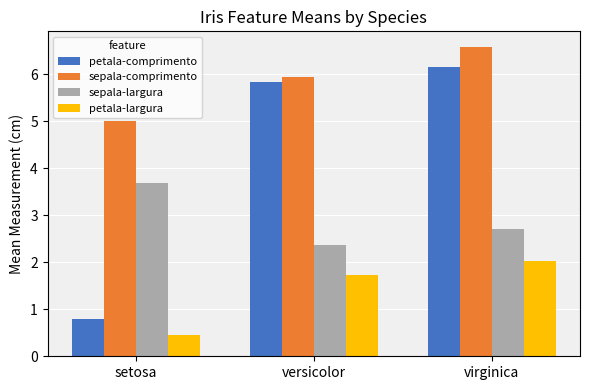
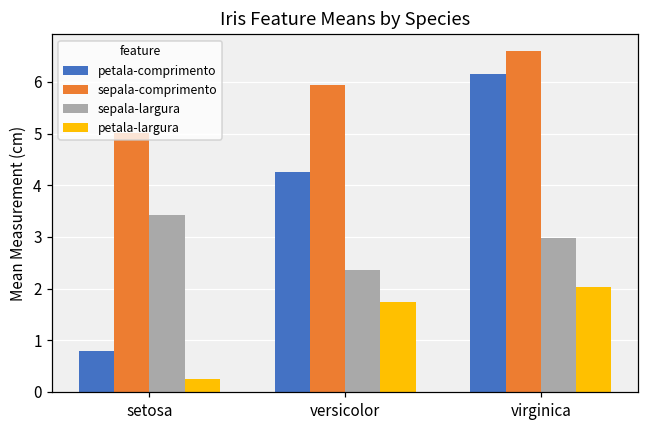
  {
    "petala-comprimento": {
      "setosa": 0.8,
-     "versicolor": 5.8,
+     "versicolor": 4.3,
      "virginica": 6.2
    },
    "sepala-comprimento": {
      "setosa": 5.0,
      "versicolor": 5.9,
      "virginica": 6.6
    },
    "sepala-largura": {
-     "setosa": 3.7,
+     "setosa": 3.4,
      "versicolor": 2.4,
-     "virginica": 2.7
+     "virginica": 3.0
    },
    "petala-largura": {
-     "setosa": 0.4,
+     "setosa": 0.2,
      "versicolor": 1.7,
      "virginica": 2.0
    }
  }
